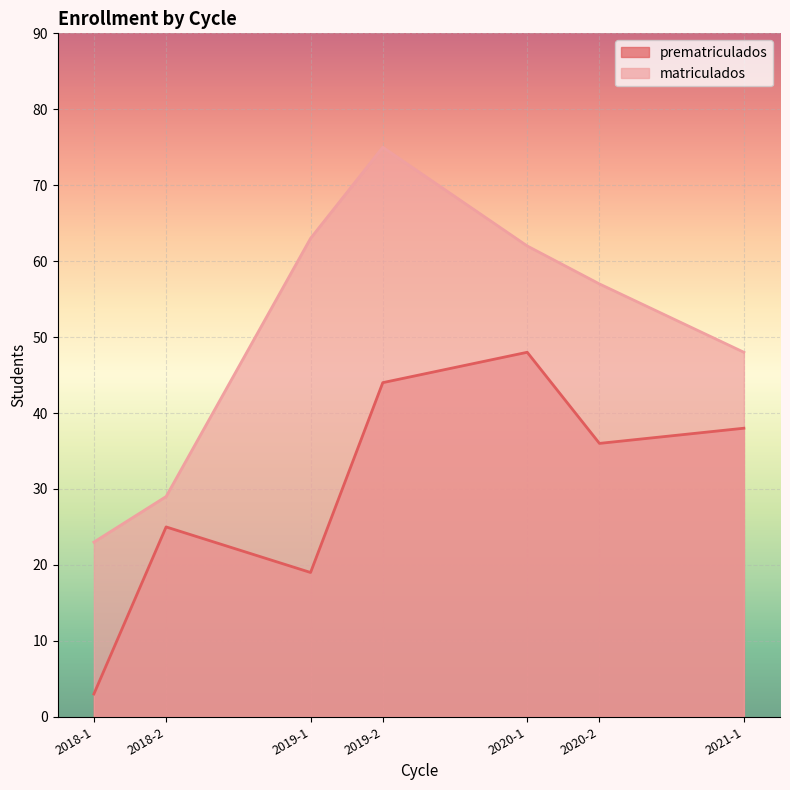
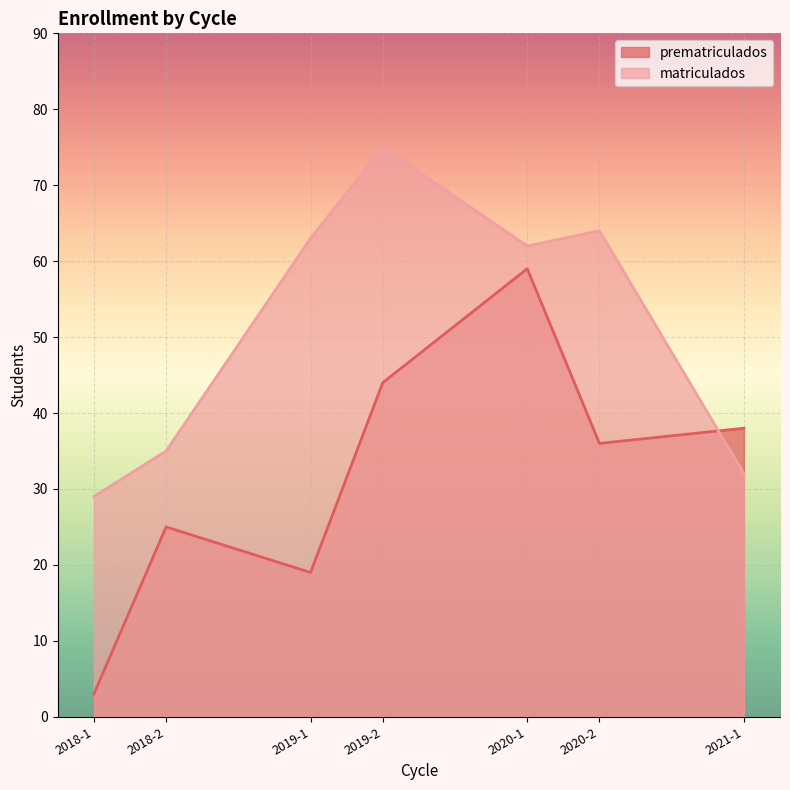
  {
    "prematriculados": {
      "2018-1": 3,
      "2018-2": 25,
      "2019-1": 19,
      "2019-2": 44,
-     "2020-1": 48,
+     "2020-1": 59,
      "2020-2": 36,
      "2021-1": 38
    },
    "matriculados": {
-     "2018-1": 23,
-     "2018-2": 29,
+     "2018-1": 29,
+     "2018-2": 35,
      "2019-1": 63,
      "2019-2": 75,
      "2020-1": 62,
-     "2020-2": 57,
-     "2021-1": 48
+     "2020-2": 64,
+     "2021-1": 32
    }
  }
